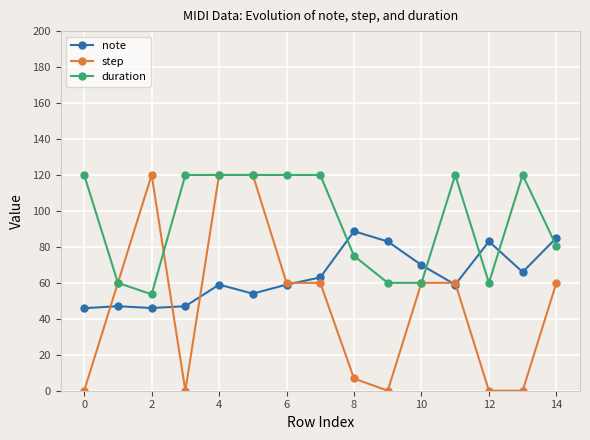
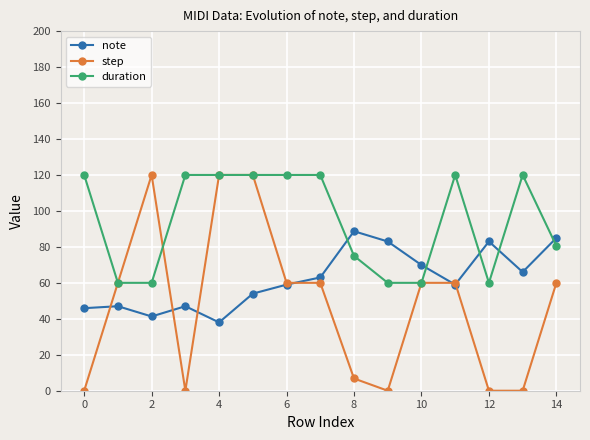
  {
    "note": {
      "0": 46,
-     "2": 46,
-     "4": 59,
+     "2": 41,
+     "4": 38,
      "8": 89,
      "10": 70,
      "12": 83,
      "14": 85
    },
    "step": {
      "0": 0,
      "2": 120,
      "8": 7,
      "12": 0,
      "14": 60
    },
    "duration": {
      "0": 120,
-     "2": 54,
+     "2": 60,
      "6": 120,
      "8": 75,
      "12": 60,
      "14": 81
    }
  }
